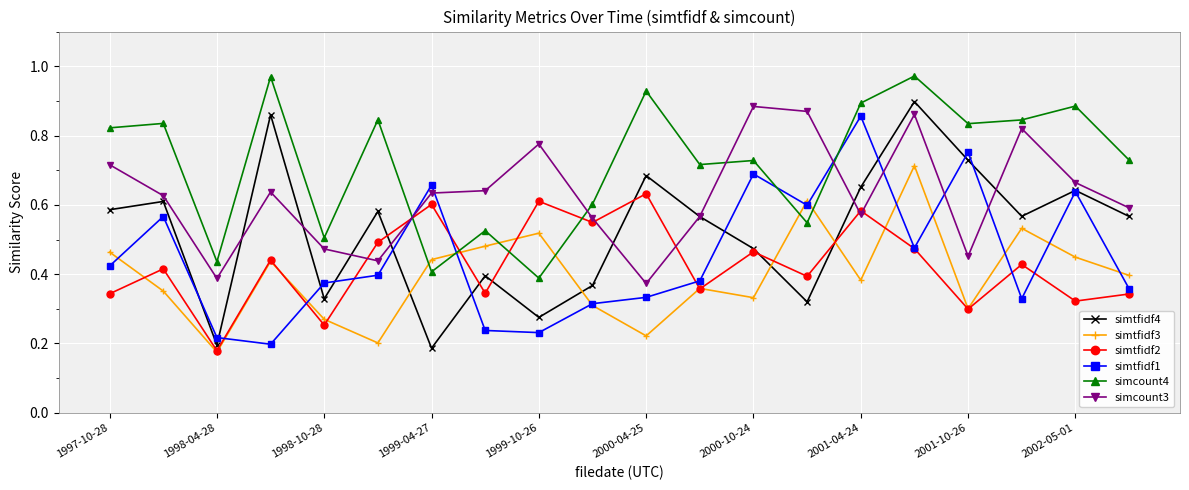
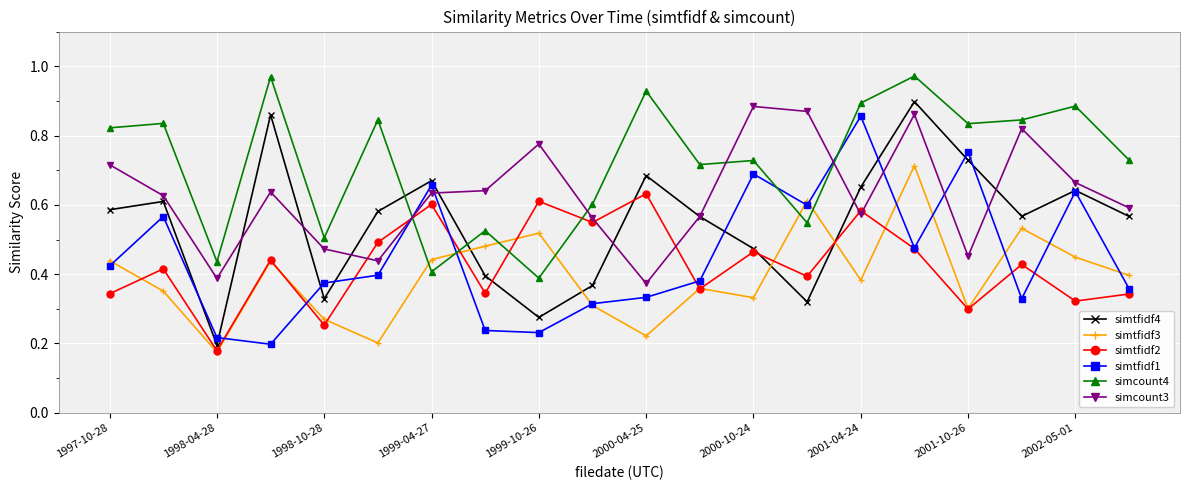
  {
    "simtfidf4": {
      "1997-10-28": 0.59,
      "1998-04-28": 0.20,
      "1998-10-28": 0.33,
-     "1999-04-27": 0.19,
+     "1999-04-27": 0.67,
      "1999-10-26": 0.28,
      "2000-04-25": 0.68,
      "2000-10-24": 0.47,
      "2001-04-24": 0.65,
      "2001-10-26": 0.73
    },
    "simtfidf3": {
-     "1997-10-28": 0.46,
+     "1997-10-28": 0.44,
      "1998-10-28": 0.27,
      "1999-04-27": 0.44,
      "1999-10-26": 0.52,
      "2000-04-25": 0.22,
      "2000-10-24": 0.33,
      "2001-04-24": 0.38,
      "2002-05-01": 0.45
    },
    "simtfidf2": {
      "1997-10-28": 0.34,
      "1998-10-28": 0.25,
      "1999-04-27": 0.60,
      "1999-10-26": 0.61,
      "2000-04-25": 0.63,
      "2000-10-24": 0.46,
      "2001-04-24": 0.58,
      "2002-05-01": 0.32
    },
    "simtfidf1": {
      "1997-10-28": 0.42,
      "1998-04-28": 0.22,
      "1998-10-28": 0.37,
      "1999-04-27": 0.66,
      "1999-10-26": 0.23,
      "2000-04-25": 0.33,
      "2000-10-24": 0.69,
      "2001-04-24": 0.86,
      "2001-10-26": 0.75
    },
    "simcount4": {
      "1997-10-28": 0.82,
      "1998-04-28": 0.44,
      "1998-10-28": 0.51,
      "1999-04-27": 0.41,
      "1999-10-26": 0.39,
      "2000-04-25": 0.93,
      "2000-10-24": 0.73,
      "2001-04-24": 0.89,
      "2001-10-26": 0.83,
      "2002-05-01": 0.88
    },
    "simcount3": {
      "1997-10-28": 0.72,
      "1998-04-28": 0.39,
      "1998-10-28": 0.47,
      "1999-04-27": 0.63,
      "1999-10-26": 0.78,
      "2000-04-25": 0.37,
      "2000-10-24": 0.88,
      "2001-04-24": 0.57,
      "2001-10-26": 0.45,
      "2002-05-01": 0.66
    }
  }
